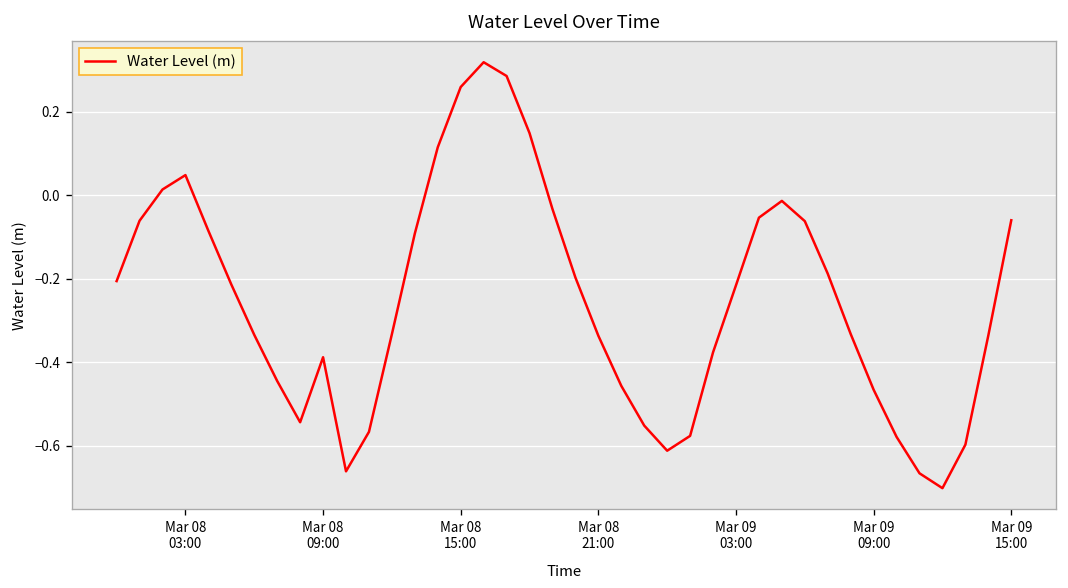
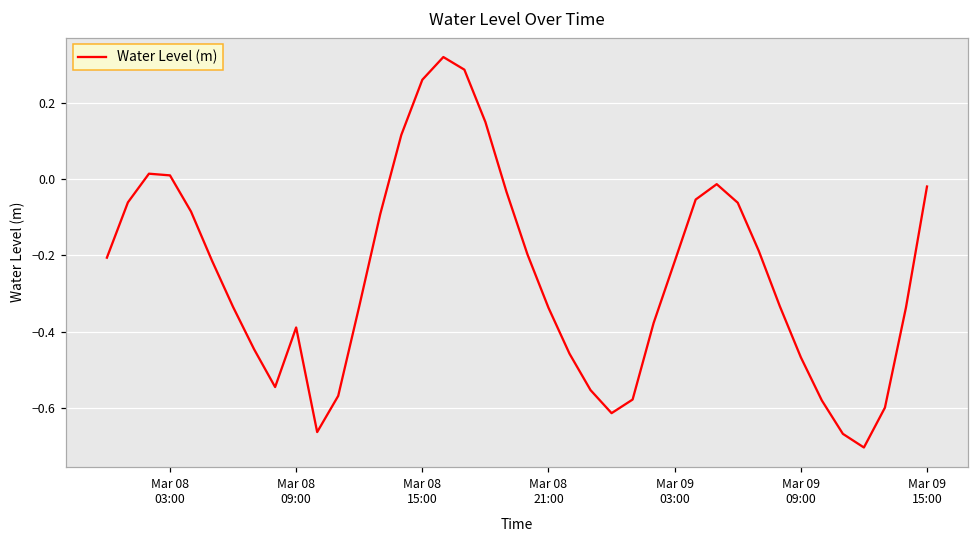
  {
-   "Mar 08 03:00": 0.05,
+   "Mar 08 03:00": 0.01,
    "Mar 08 09:00": -0.39,
    "Mar 08 15:00": 0.26,
    "Mar 08 21:00": -0.34,
    "Mar 09 03:00": -0.22,
    "Mar 09 09:00": -0.47,
-   "Mar 09 15:00": -0.06
+   "Mar 09 15:00": -0.02
  }
